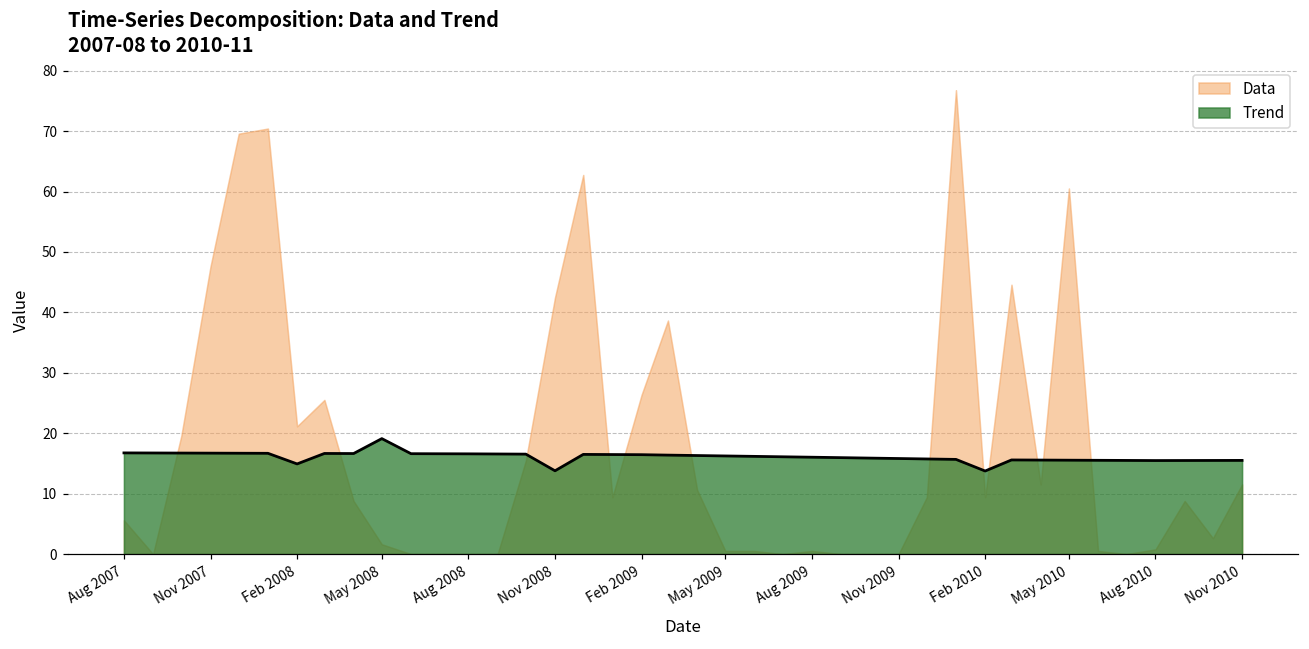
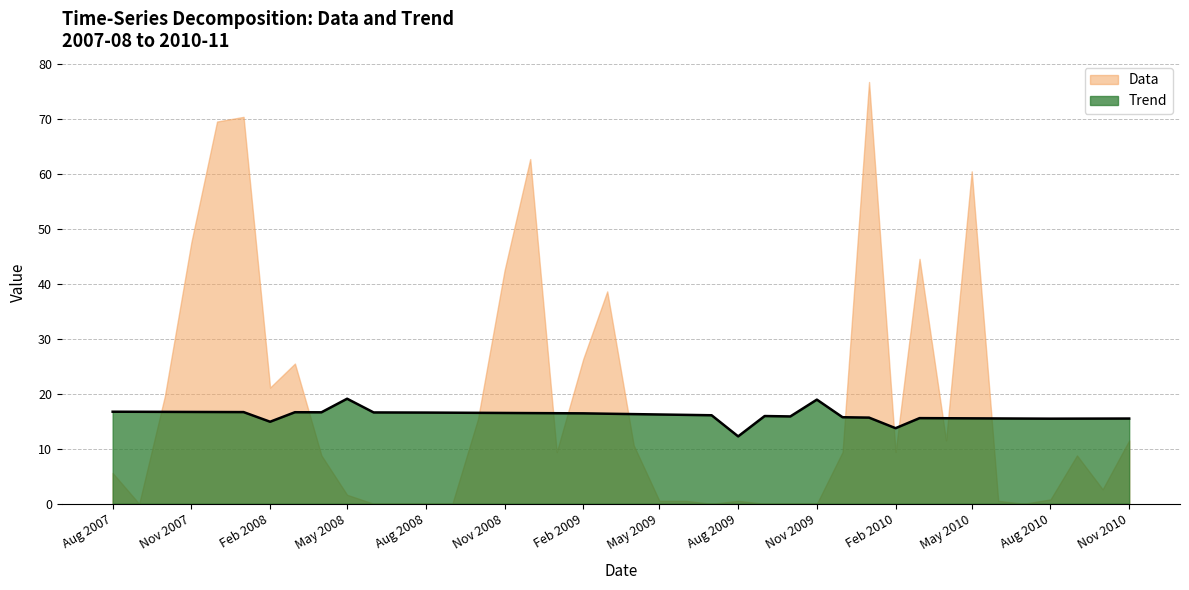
  {
    "Data": {
      "Aug 2007": 6,
      "Nov 2007": 48,
      "Feb 2008": 21,
      "May 2008": 2,
      "Aug 2008": 0,
      "Nov 2008": 42,
      "Feb 2009": 26,
      "May 2009": 1,
      "Aug 2009": 1,
      "Nov 2009": 0,
      "Feb 2010": 9,
      "May 2010": 61,
      "Aug 2010": 1,
      "Nov 2010": 12
    },
    "Trend": {
      "Aug 2007": 17,
      "Nov 2007": 17,
      "Feb 2008": 15,
      "May 2008": 19,
      "Aug 2008": 17,
-     "Nov 2008": 14,
+     "Nov 2008": 17,
      "Feb 2009": 16,
      "May 2009": 16,
-     "Aug 2009": 16,
-     "Nov 2009": 16,
+     "Aug 2009": 12,
+     "Nov 2009": 19,
      "Feb 2010": 14,
      "May 2010": 16,
      "Aug 2010": 15,
      "Nov 2010": 16
    }
  }
